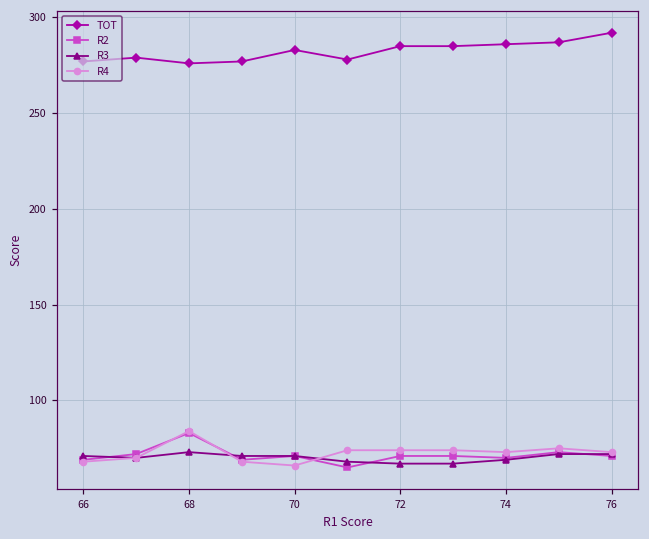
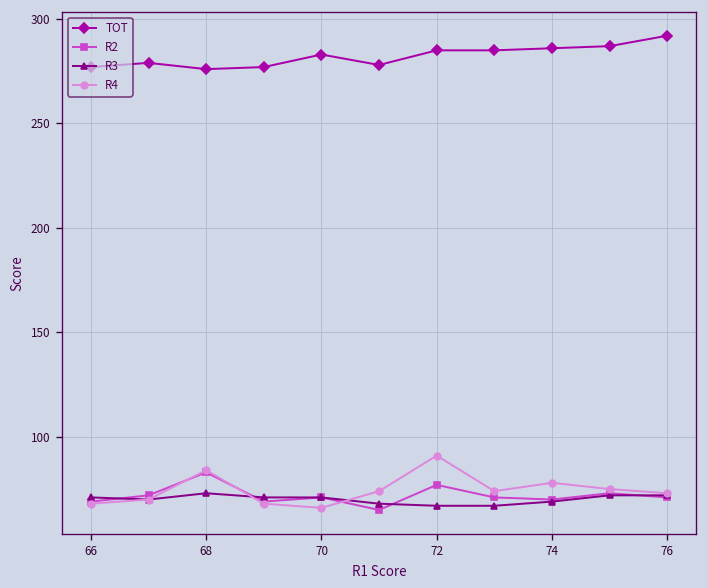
  {
    "R2": {
-     "72": 71
+     "72": 77
    },
    "R4": {
      "70": 66,
-     "72": 74,
-     "74": 73
+     "72": 91,
+     "74": 78
    }
  }
